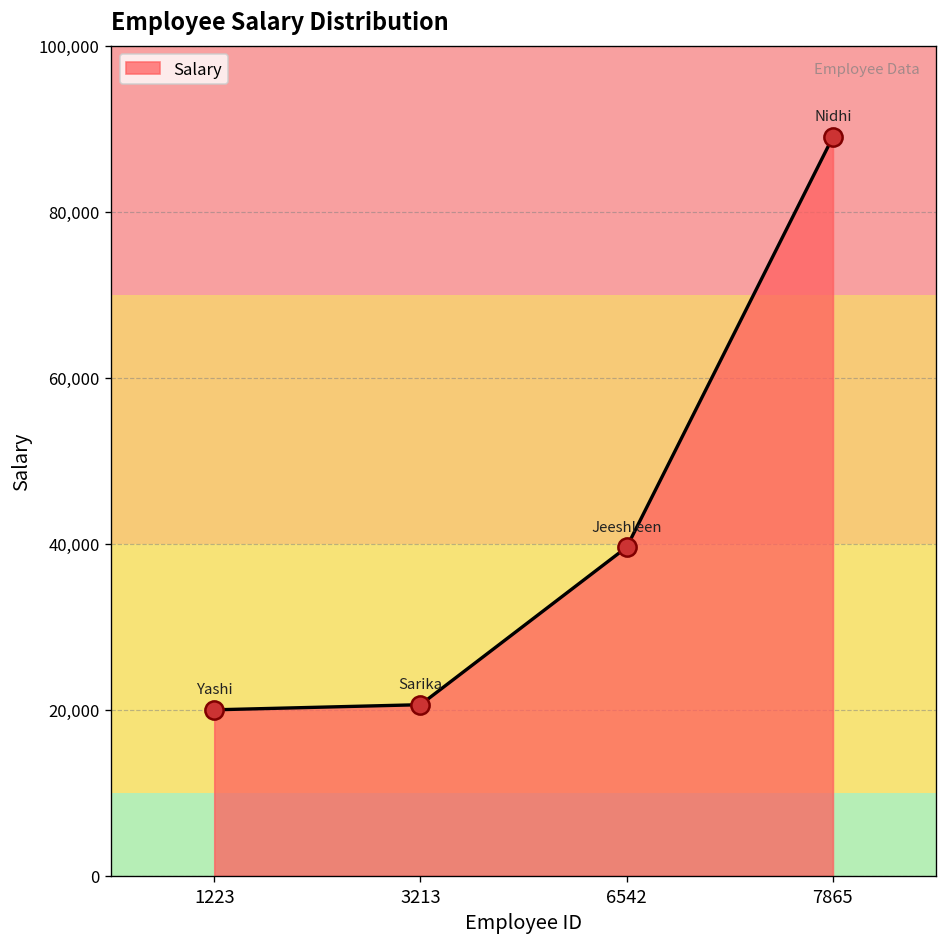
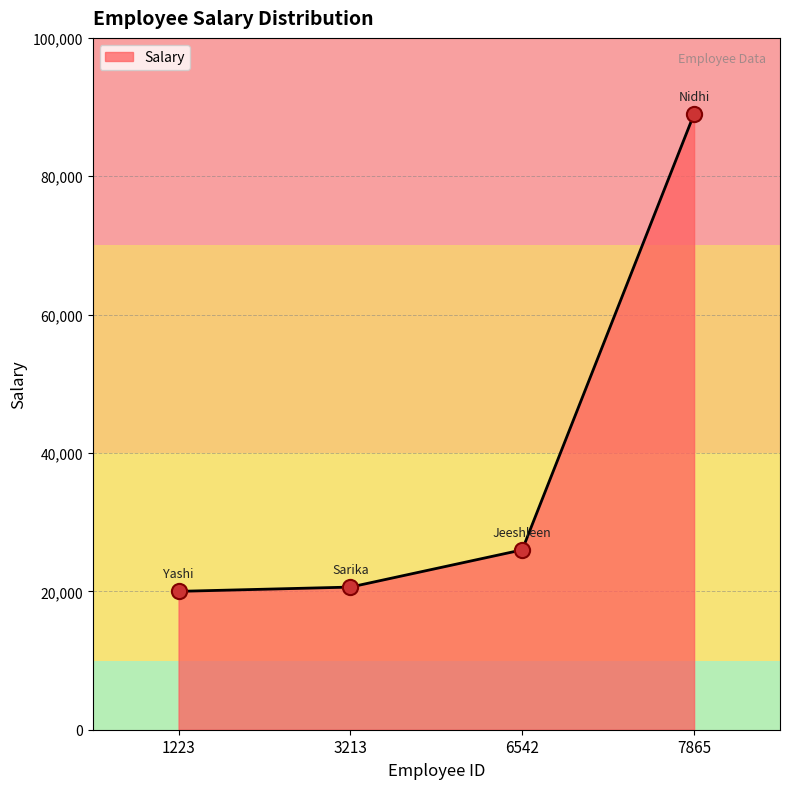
  {
    "1223": "20,000",
    "3213": "21,000",
-   "6542": "40,000",
+   "6542": "26,000",
    "7865": "89,000"
  }
